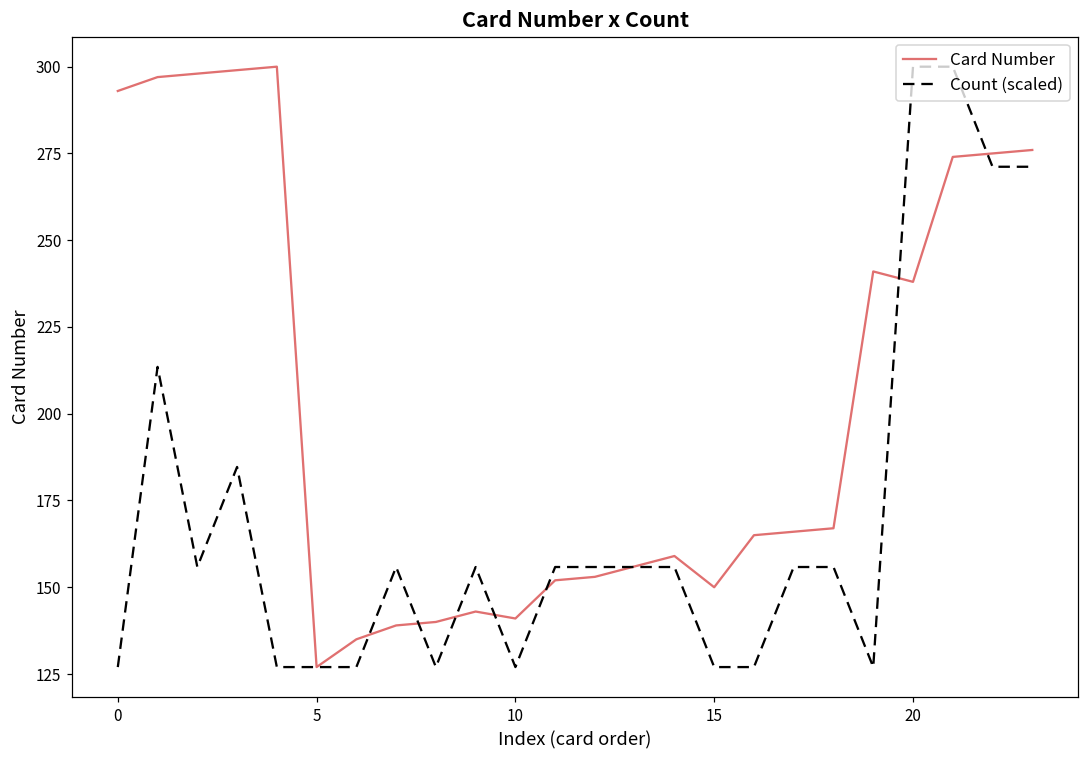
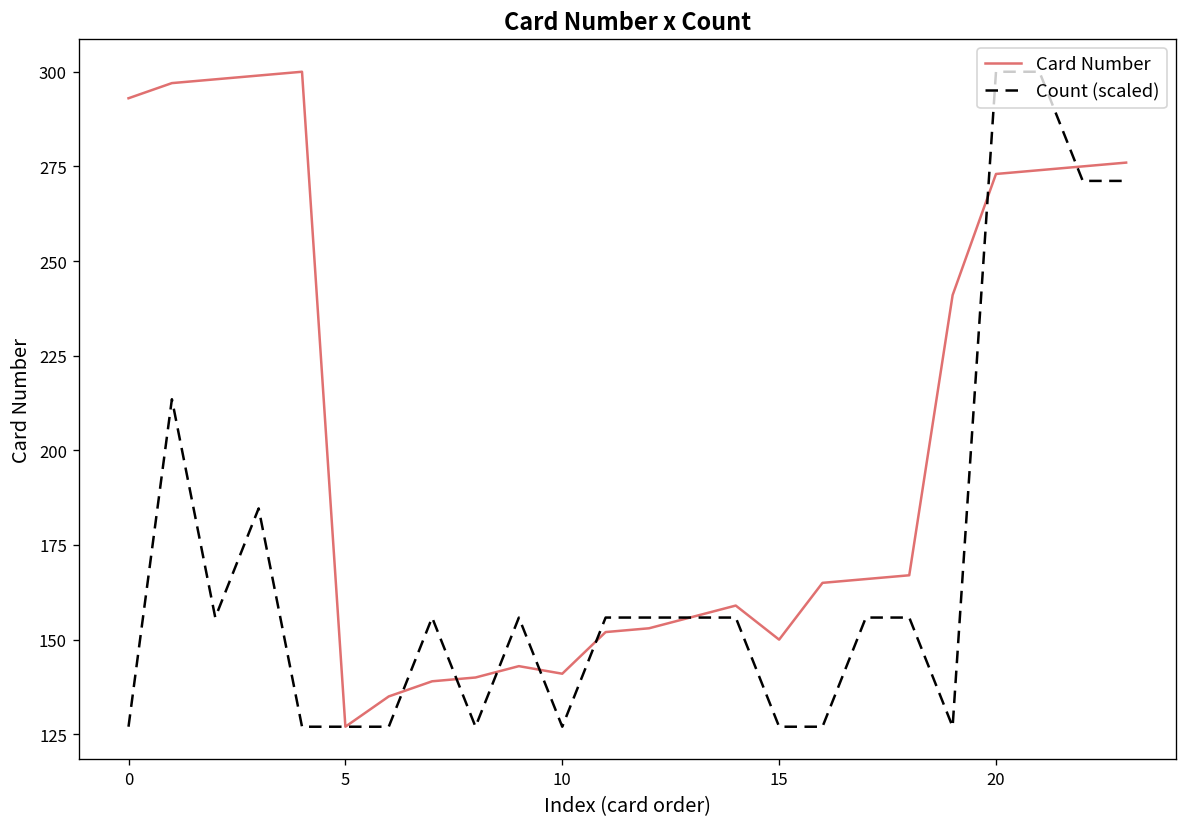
  {
    "Card Number": {
      "0": 293,
      "10": 141,
      "15": 150,
-     "20": 238
+     "20": 273
    },
    "Count (scaled)": {
      "0": 127,
      "10": 127,
      "15": 127
    }
  }
